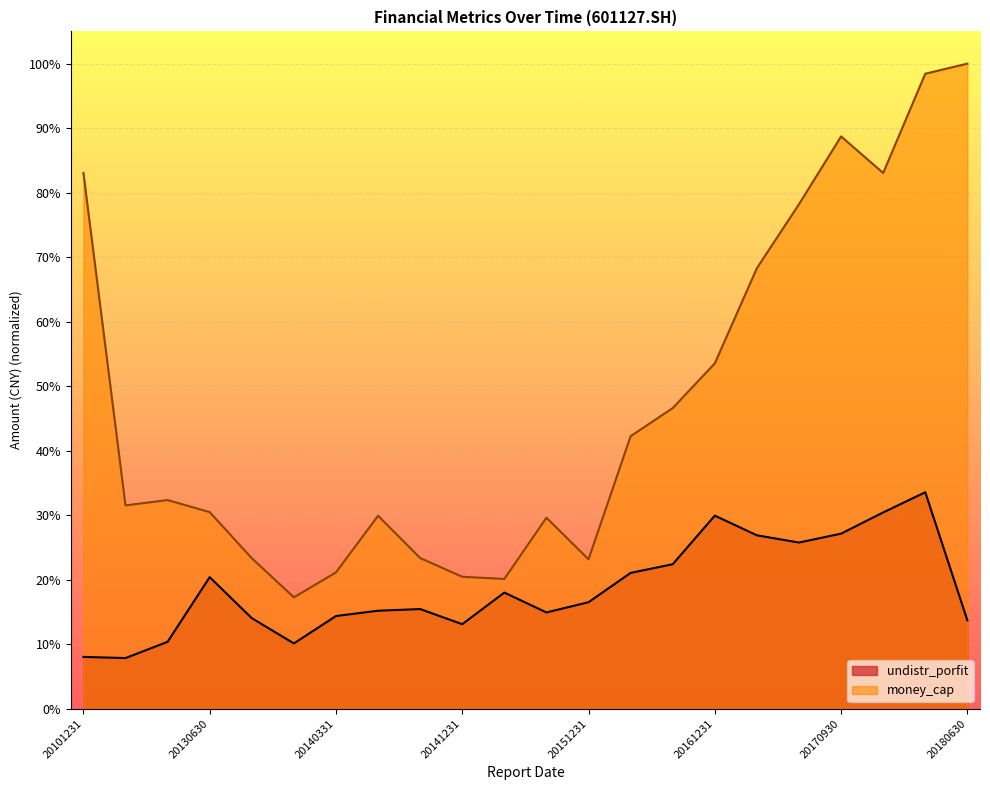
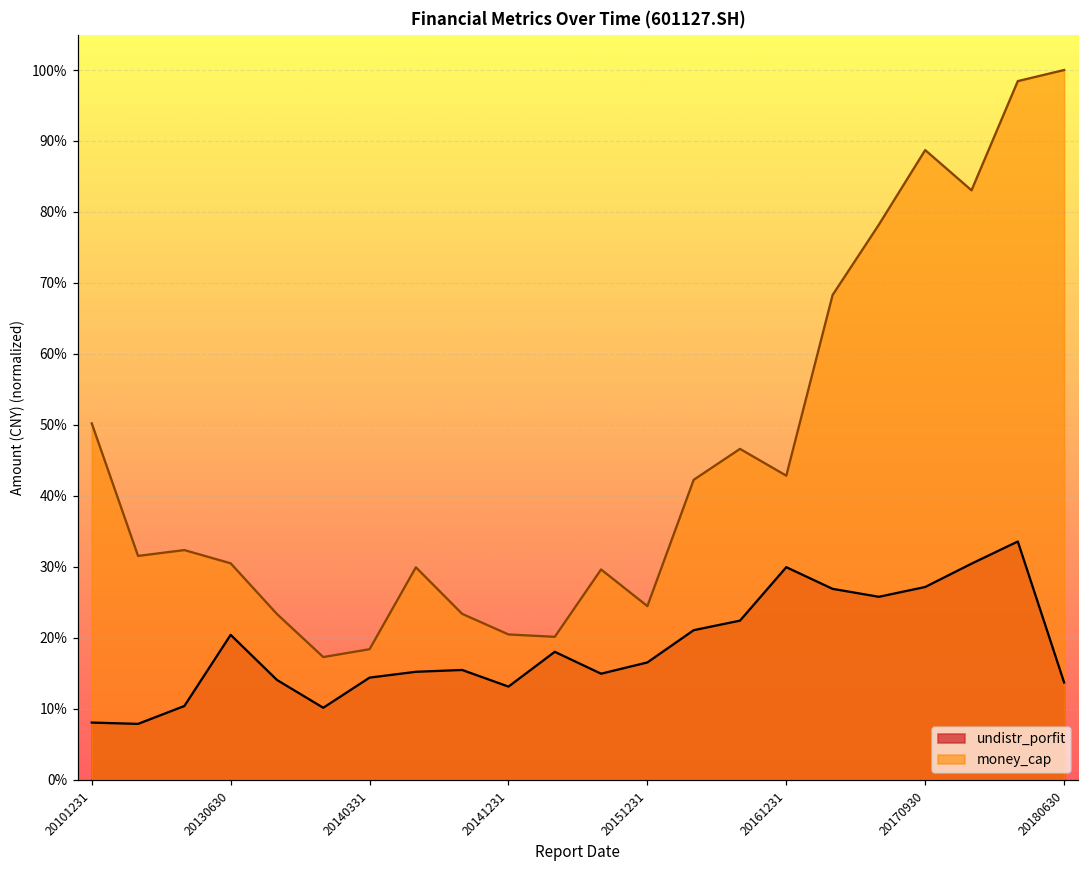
  {
    "undistr_porfit": {
      "20101231": "8%",
      "20130630": "20%",
      "20140331": "14%",
      "20141231": "13%",
      "20151231": "17%",
      "20161231": "30%",
      "20170930": "27%",
      "20180630": "14%"
    },
    "money_cap": {
-     "20101231": "83%",
+     "20101231": "50%",
      "20130630": "30%",
-     "20140331": "21%",
+     "20140331": "18%",
      "20141231": "20%",
-     "20151231": "23%",
-     "20161231": "54%",
+     "20151231": "24%",
+     "20161231": "43%",
      "20170930": "89%",
      "20180630": "100%"
    }
  }
